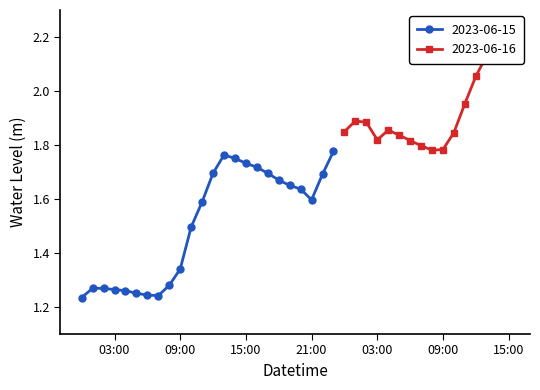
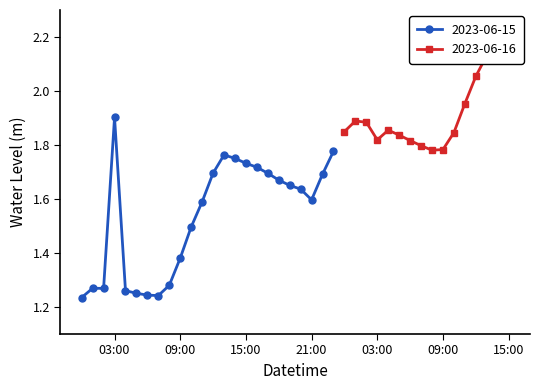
  {
    "2023-06-15": {
-     "03:00": 1.26,
-     "09:00": 1.34,
+     "03:00": 1.90,
+     "09:00": 1.38,
      "15:00": 1.73,
      "21:00": 1.60
    },
    "2023-06-16": {
      "03:00": 1.82,
      "09:00": 1.78
    }
  }
